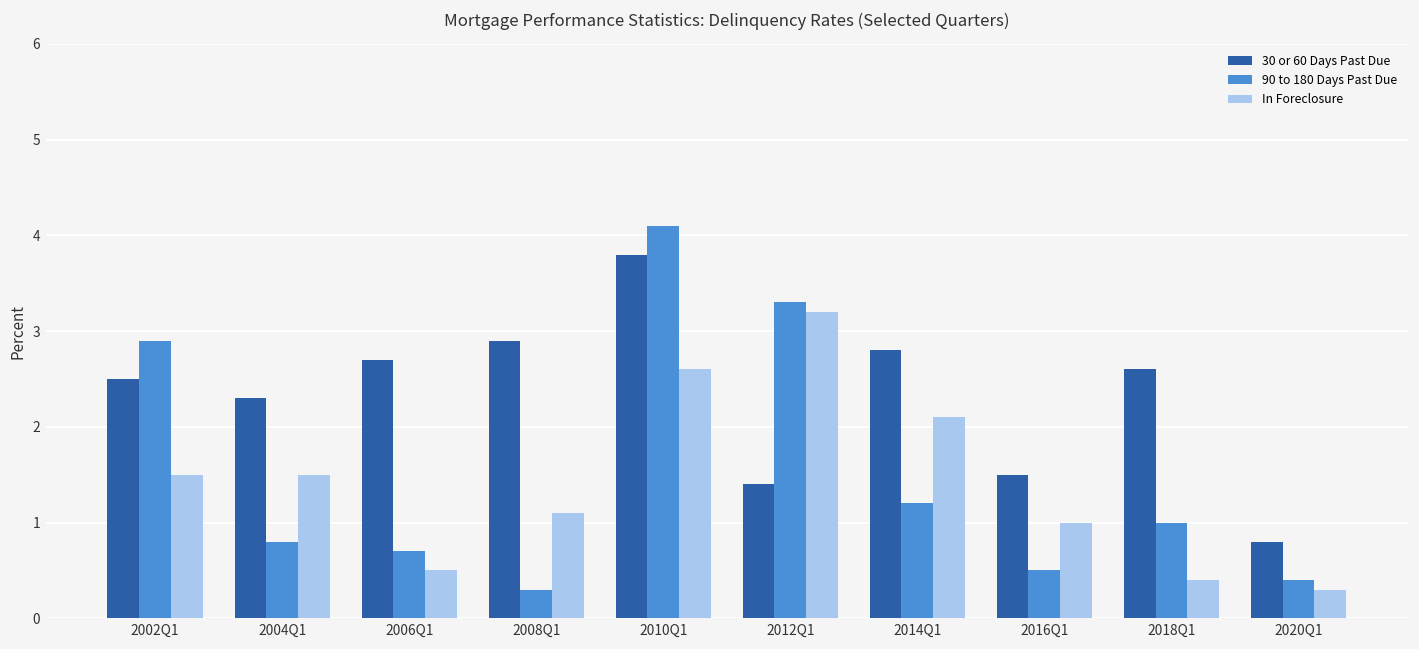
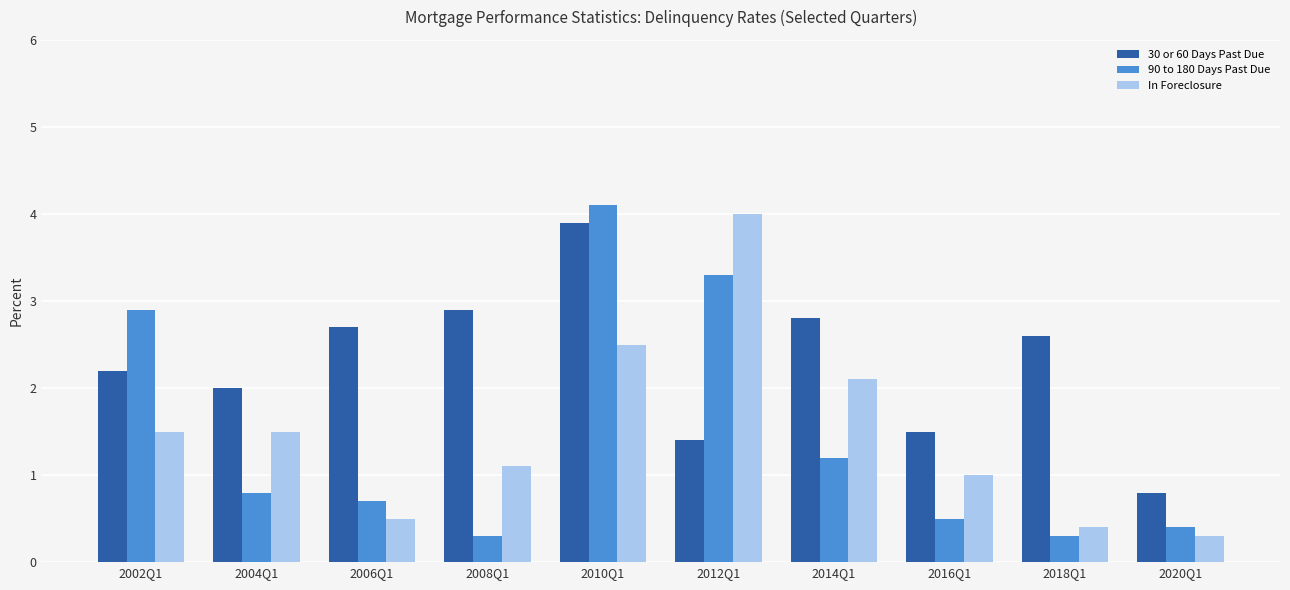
  {
    "30 or 60 Days Past Due": {
-     "2002Q1": 2.5,
-     "2004Q1": 2.3,
+     "2002Q1": 2.2,
+     "2004Q1": 2.0,
      "2006Q1": 2.7,
      "2008Q1": 2.9,
-     "2010Q1": 3.8,
+     "2010Q1": 3.9,
      "2012Q1": 1.4,
      "2014Q1": 2.8,
      "2016Q1": 1.5,
      "2018Q1": 2.6,
      "2020Q1": 0.8
    },
    "90 to 180 Days Past Due": {
      "2002Q1": 2.9,
      "2004Q1": 0.8,
      "2006Q1": 0.7,
      "2008Q1": 0.3,
      "2010Q1": 4.1,
      "2012Q1": 3.3,
      "2014Q1": 1.2,
      "2016Q1": 0.5,
-     "2018Q1": 1.0,
+     "2018Q1": 0.3,
      "2020Q1": 0.4
    },
    "In Foreclosure": {
      "2002Q1": 1.5,
      "2004Q1": 1.5,
      "2006Q1": 0.5,
      "2008Q1": 1.1,
-     "2010Q1": 2.6,
-     "2012Q1": 3.2,
+     "2010Q1": 2.5,
+     "2012Q1": 4.0,
      "2014Q1": 2.1,
      "2016Q1": 1.0,
      "2018Q1": 0.4,
      "2020Q1": 0.3
    }
  }
